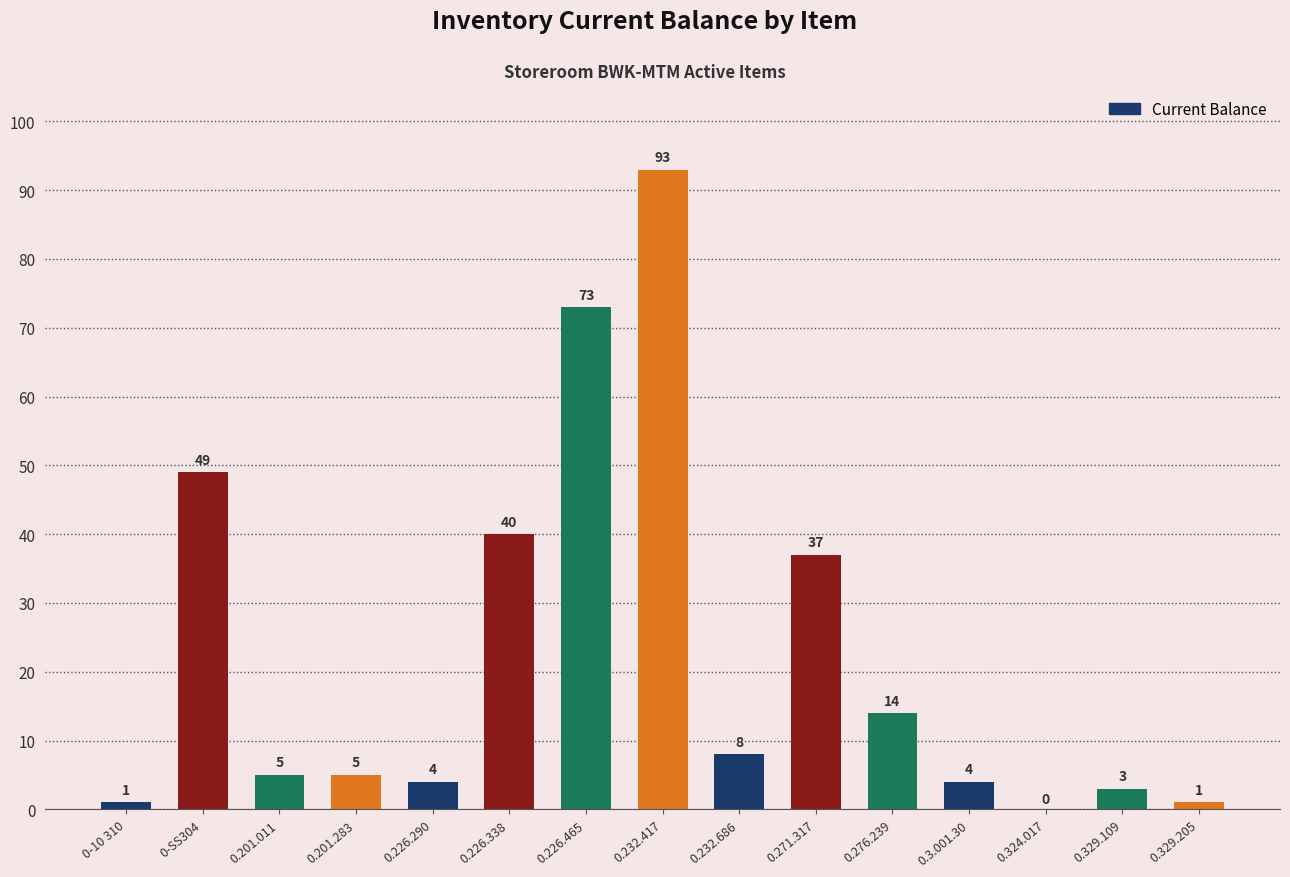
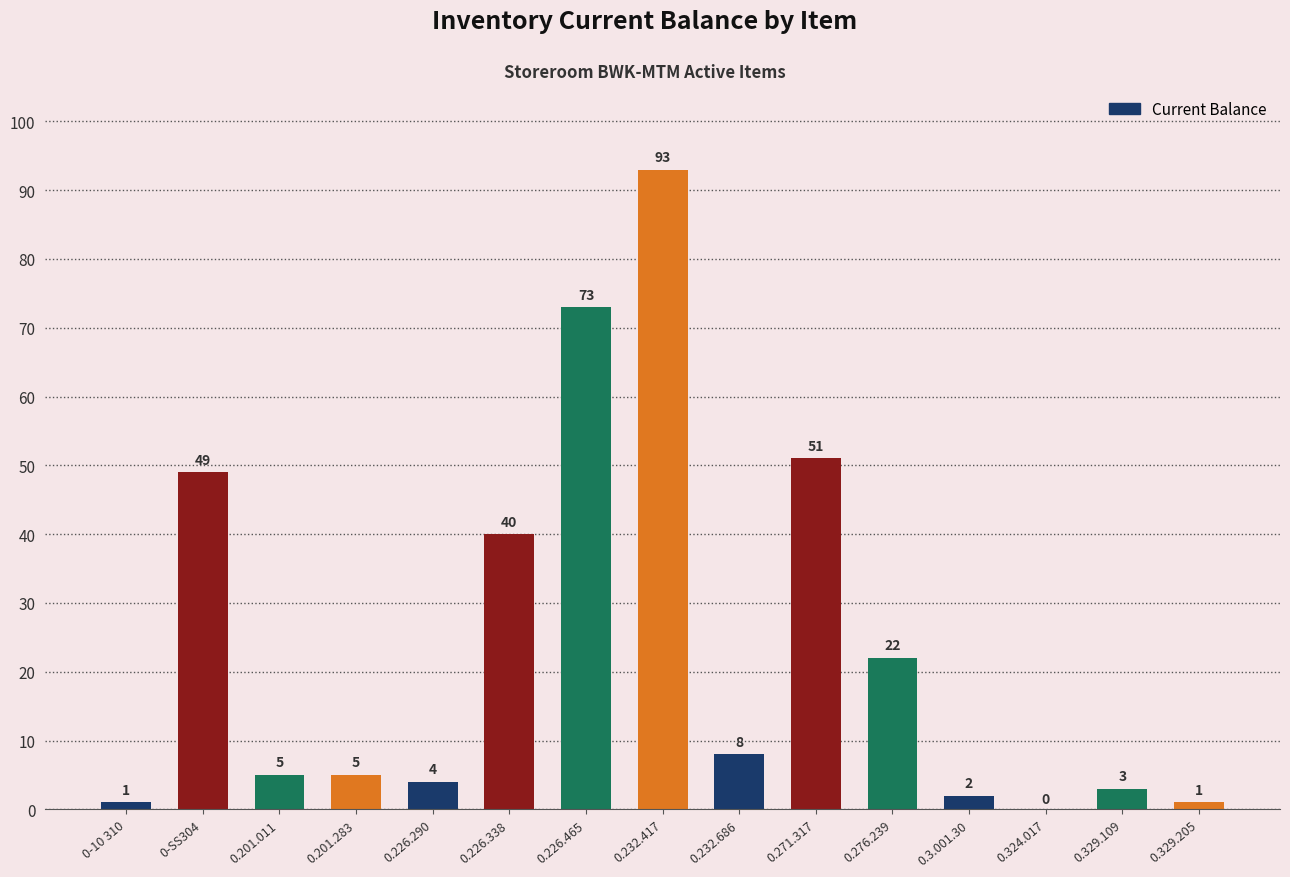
  {
    "0-10 310": 1,
    "0-SS304": 49,
    "0.201.011": 5,
    "0.201.283": 5,
    "0.226.290": 4,
    "0.226.338": 40,
    "0.226.465": 73,
    "0.232.417": 93,
    "0.232.686": 8,
-   "0.271.317": 37,
-   "0.276.239": 14,
-   "0.3.001.30": 4,
+   "0.271.317": 51,
+   "0.276.239": 22,
+   "0.3.001.30": 2,
    "0.324.017": 0,
    "0.329.109": 3,
    "0.329.205": 1
  }
